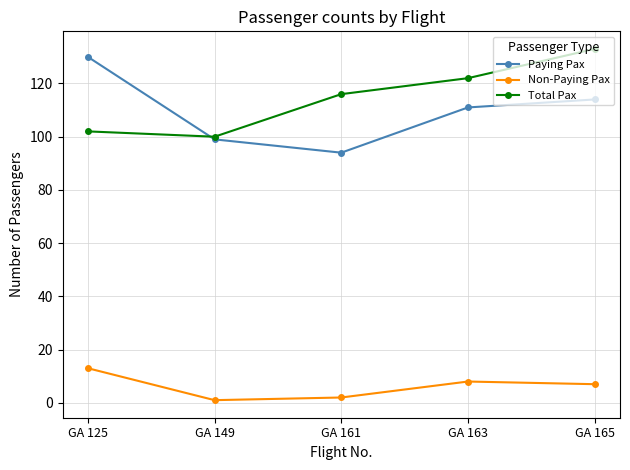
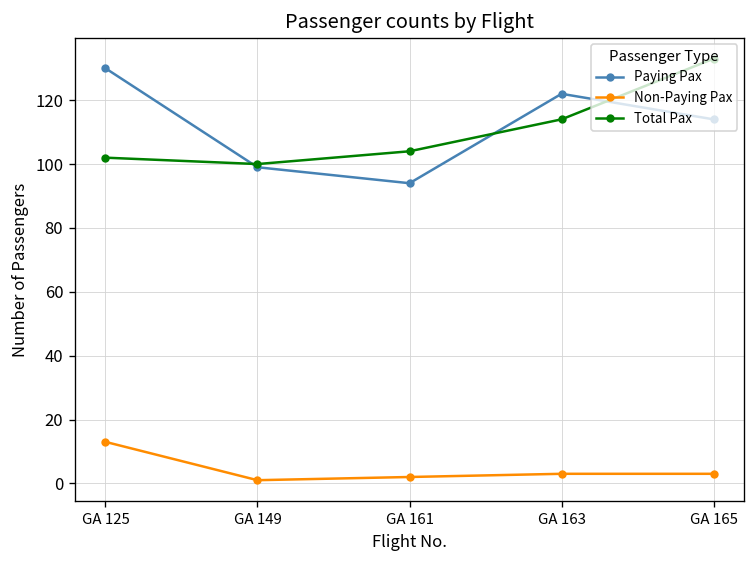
  {
    "Paying Pax": {
      "GA 125": 130,
      "GA 149": 99,
      "GA 161": 94,
-     "GA 163": 111
+     "GA 163": 122
    },
    "Non-Paying Pax": {
      "GA 125": 13,
      "GA 149": 1,
      "GA 161": 2,
-     "GA 163": 8,
-     "GA 165": 7
+     "GA 163": 3,
+     "GA 165": 3
    },
    "Total Pax": {
      "GA 125": 102,
      "GA 149": 100,
-     "GA 161": 116,
-     "GA 163": 122
+     "GA 161": 104,
+     "GA 163": 114
    }
  }
